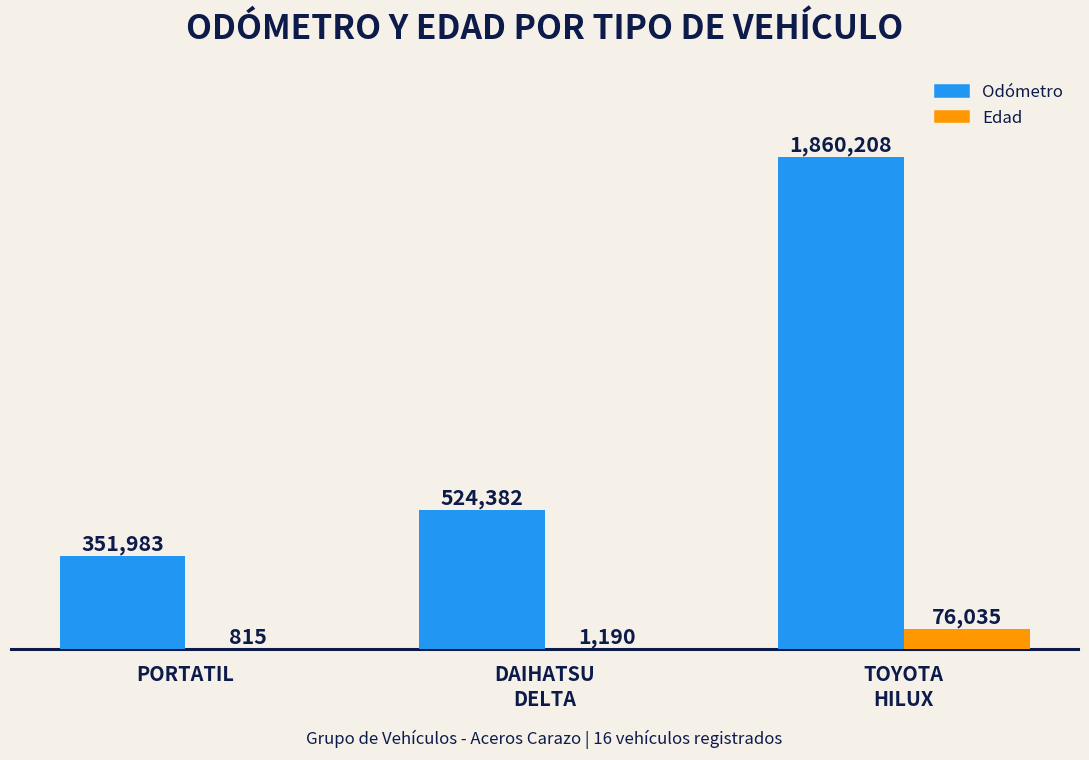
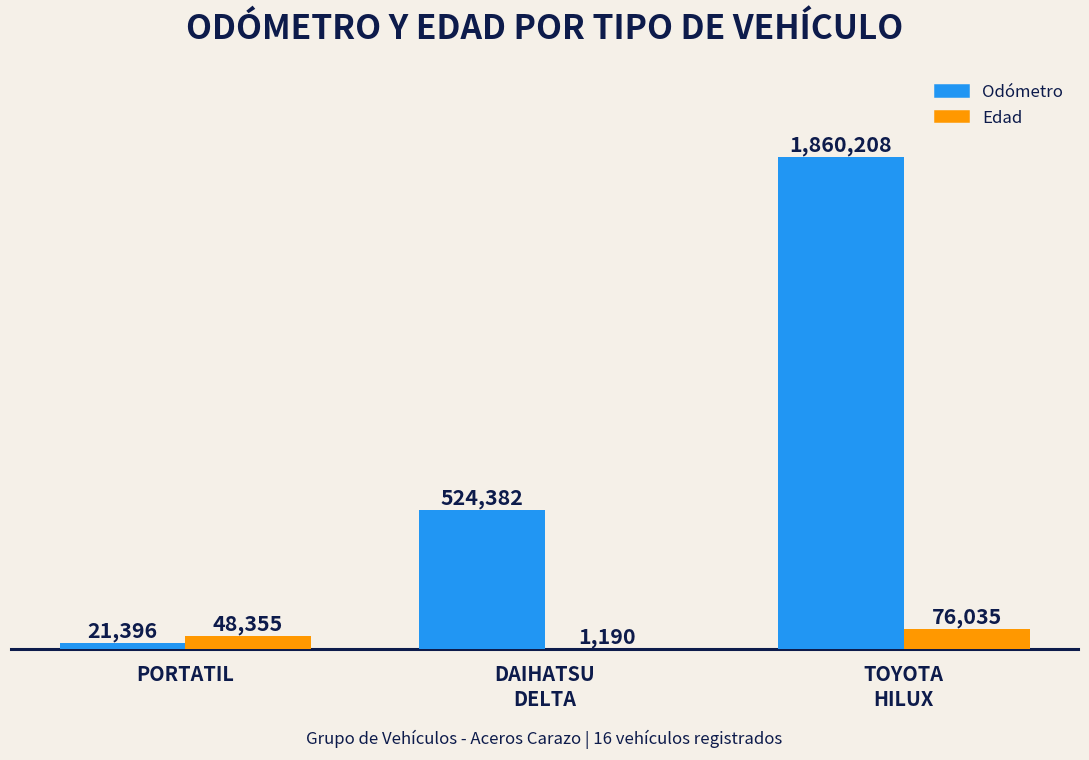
  {
    "Odómetro": {
-     "PORTATIL": "351,983",
+     "PORTATIL": "21,396",
      "DAIHATSU DELTA": "524,382",
      "TOYOTA HILUX": "1,860,208"
    },
    "Edad": {
-     "PORTATIL": "815",
+     "PORTATIL": "48,355",
      "DAIHATSU DELTA": "1,190",
      "TOYOTA HILUX": "76,035"
    }
  }
